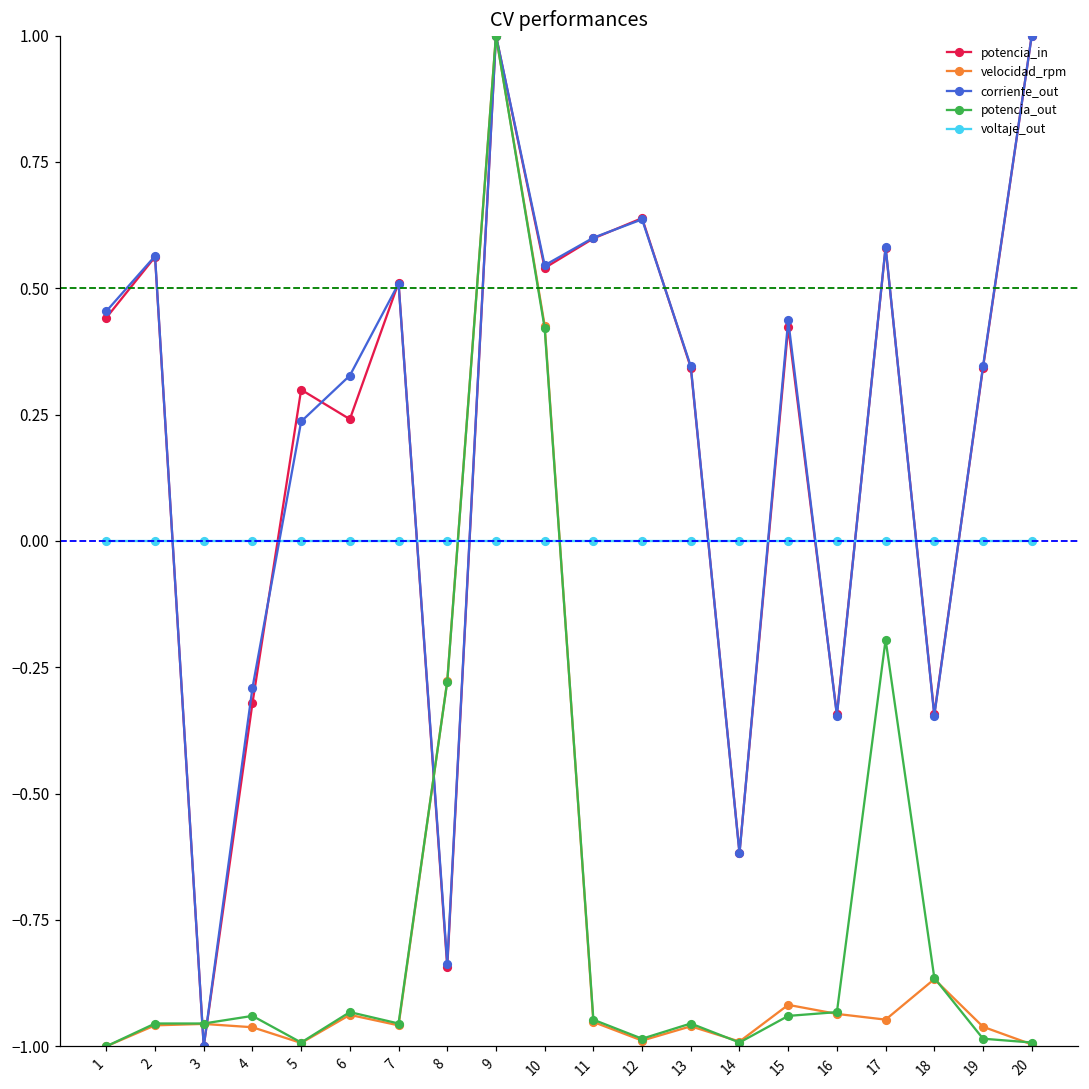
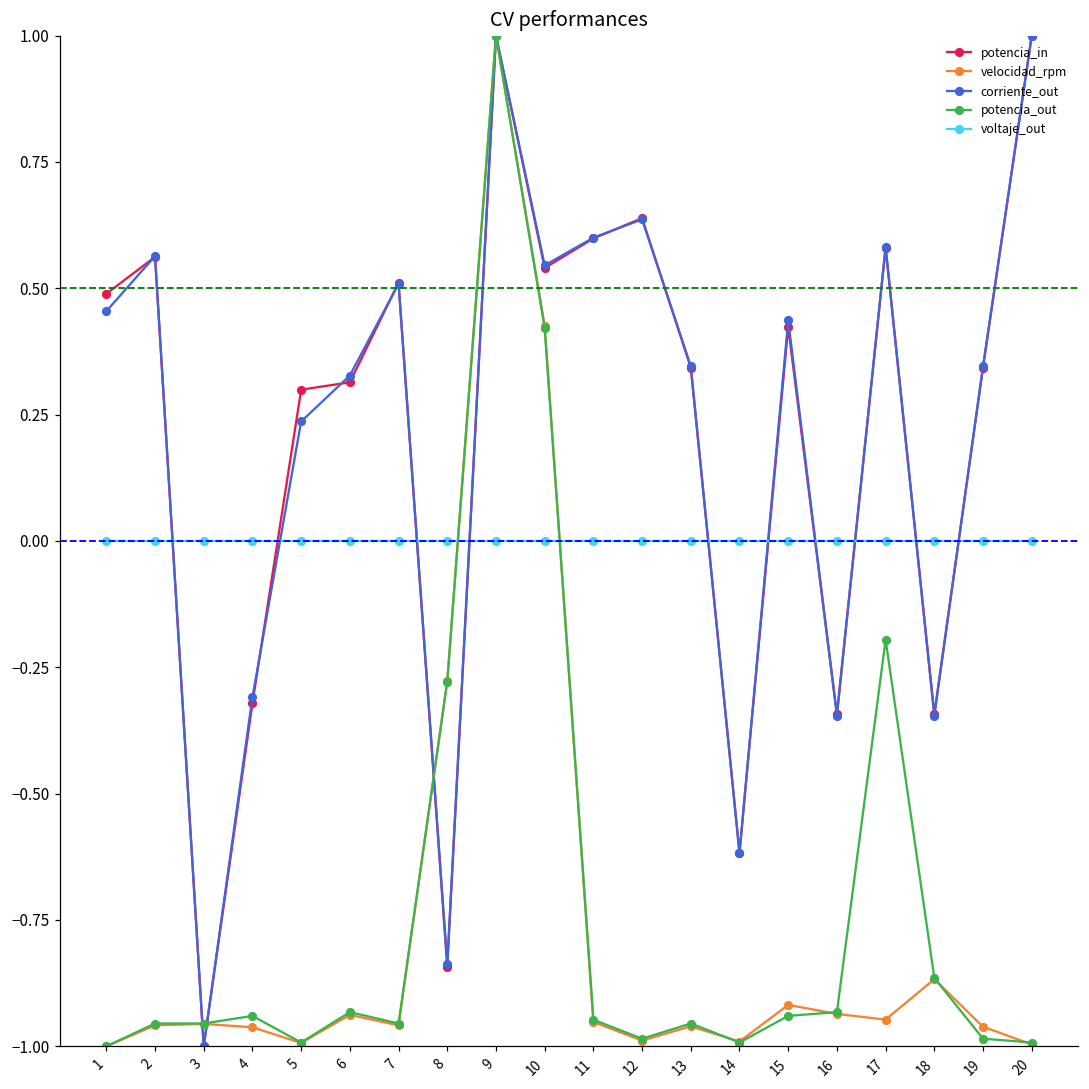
  {
    "potencia_in": {
-     "1": 0.44,
+     "1": 0.49,
      "4": -0.32,
      "5": 0.30,
-     "6": 0.24,
+     "6": 0.31,
      "8": -0.84,
      "15": 0.42
    },
    "velocidad_rpm": {
      "4": -0.96,
      "15": -0.92,
      "17": -0.95,
      "19": -0.96
    },
    "corriente_out": {
      "1": 0.45,
-     "4": -0.29,
+     "4": -0.31,
      "5": 0.24,
      "6": 0.33,
      "8": -0.84,
      "15": 0.44
    },
    "potencia_out": {
      "4": -0.94,
      "15": -0.94,
      "17": -0.20,
      "19": -0.98
    },
    "voltaje_out": {
      "1": 0.00,
      "2": 0.00,
      "3": 0.00,
      "4": 0.00,
      "5": 0.00,
      "6": 0.00,
      "7": 0.00,
      "8": 0.00,
      "9": 0.00,
      "10": 0.00,
      "11": 0.00,
      "12": 0.00,
      "13": 0.00,
      "14": 0.00,
      "15": 0.00,
      "16": 0.00,
      "17": 0.00,
      "18": 0.00,
      "19": 0.00,
      "20": 0.00
    }
  }
